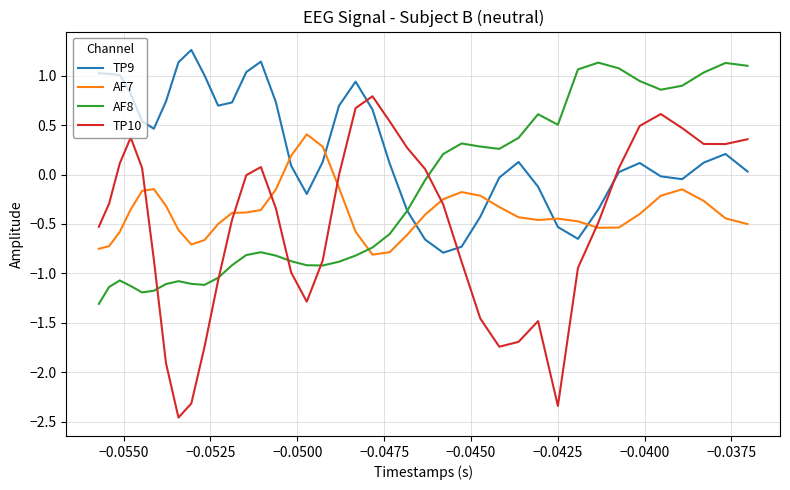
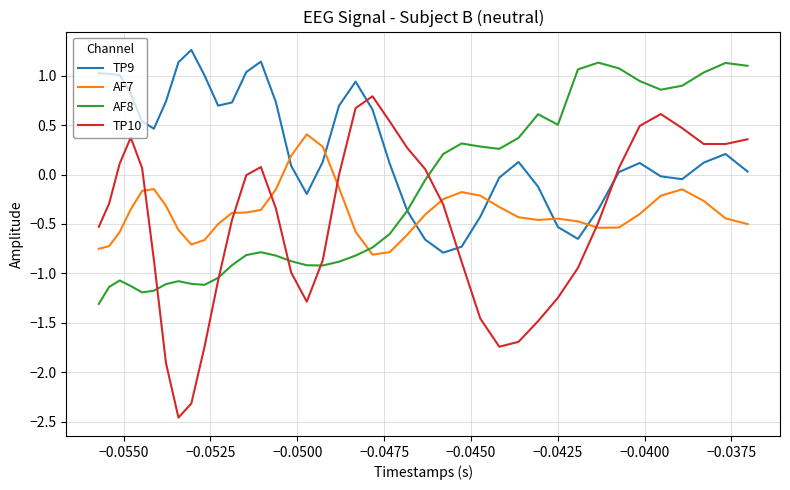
  {
    "TP9": {
      "−0.0425": -0.5
    },
    "AF7": {
      "−0.0425": -0.4
    },
    "AF8": {
      "−0.0425": 0.5
    },
    "TP10": {
-     "−0.0425": -2.3
+     "−0.0425": -1.2
    }
  }
